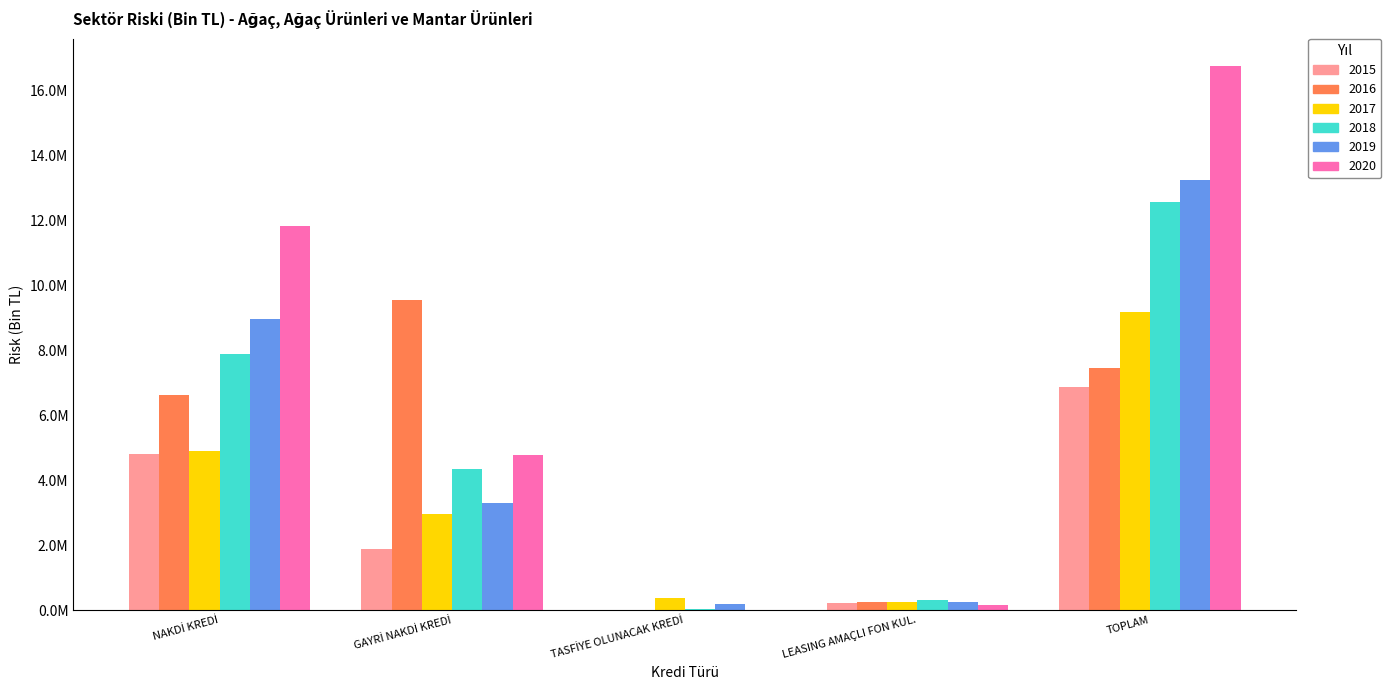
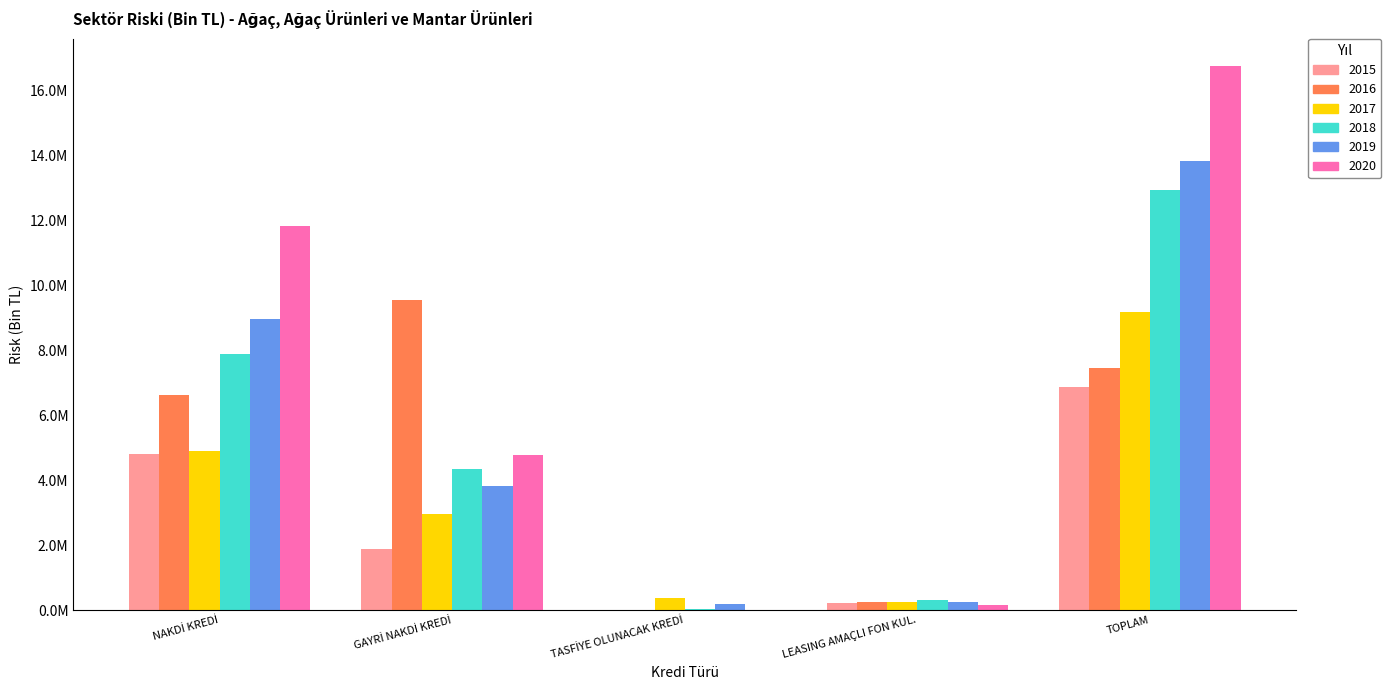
  {
    "2016": {
      "NAKDİ KREDİ": 6600000,
      "GAYRİ NAKDİ KREDİ": 9600000,
      "TASFİYE OLUNACAK KREDİ": 0,
      "LEASING AMAÇLI FON KUL.": 200000,
      "TOPLAM": 7400000
    },
    "2017": {
      "NAKDİ KREDİ": 4900000,
      "GAYRİ NAKDİ KREDİ": 3000000,
      "TASFİYE OLUNACAK KREDİ": 400000,
      "LEASING AMAÇLI FON KUL.": 300000,
      "TOPLAM": 9200000
    },
    "2018": {
      "NAKDİ KREDİ": 7900000,
      "GAYRİ NAKDİ KREDİ": 4400000,
      "LEASING AMAÇLI FON KUL.": 300000,
-     "TOPLAM": 12600000
+     "TOPLAM": 12900000
    },
    "2019": {
      "NAKDİ KREDİ": 9000000,
-     "GAYRİ NAKDİ KREDİ": 3300000,
+     "GAYRİ NAKDİ KREDİ": 3800000,
      "TASFİYE OLUNACAK KREDİ": 200000,
      "LEASING AMAÇLI FON KUL.": 300000,
-     "TOPLAM": 13200000
+     "TOPLAM": 13800000
    }
  }
